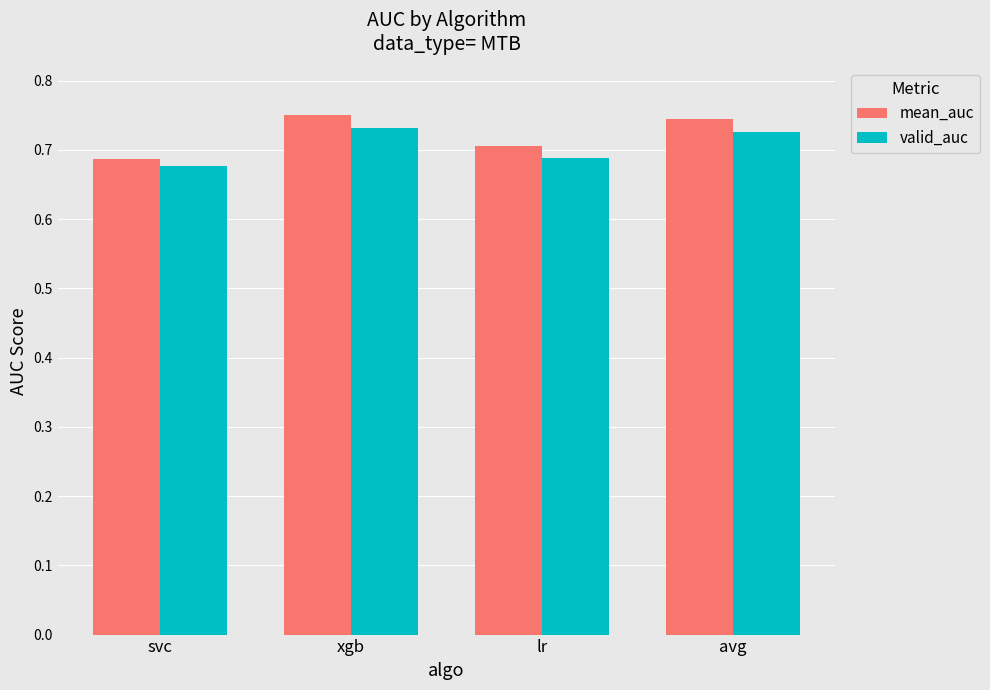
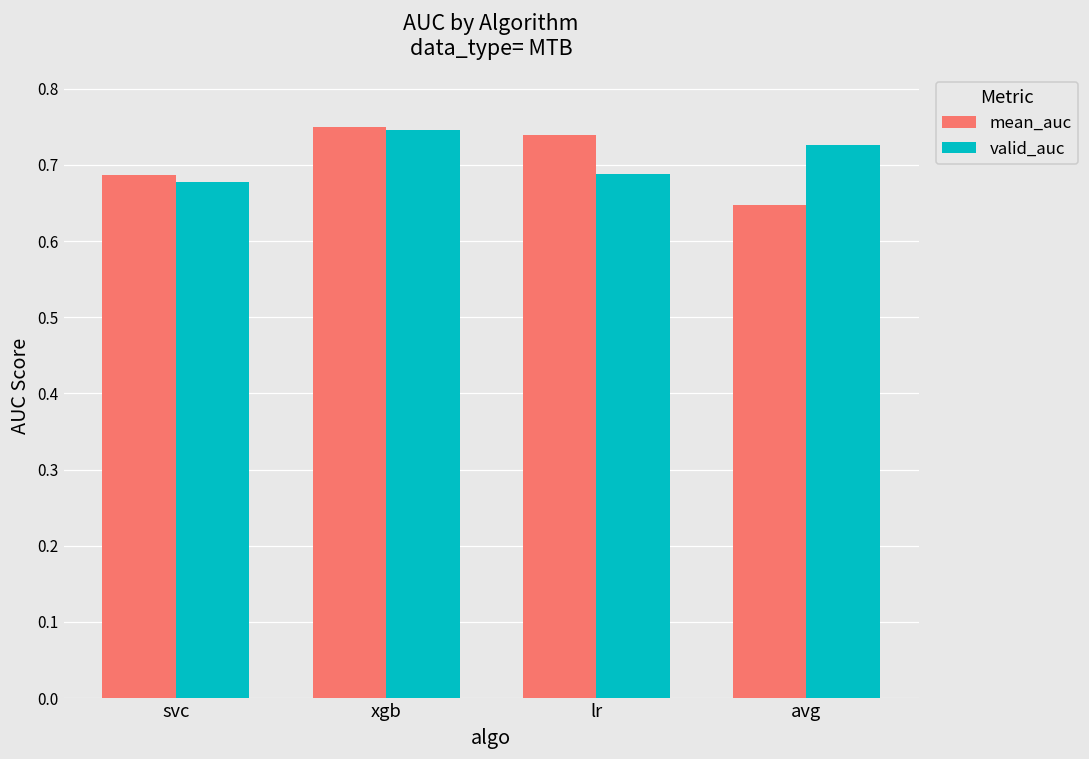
  {
    "mean_auc": {
      "svc": 0.69,
      "xgb": 0.75,
-     "lr": 0.71,
-     "avg": 0.75
+     "lr": 0.74,
+     "avg": 0.65
    },
    "valid_auc": {
      "svc": 0.68,
-     "xgb": 0.73,
+     "xgb": 0.75,
      "lr": 0.69,
      "avg": 0.73
    }
  }
